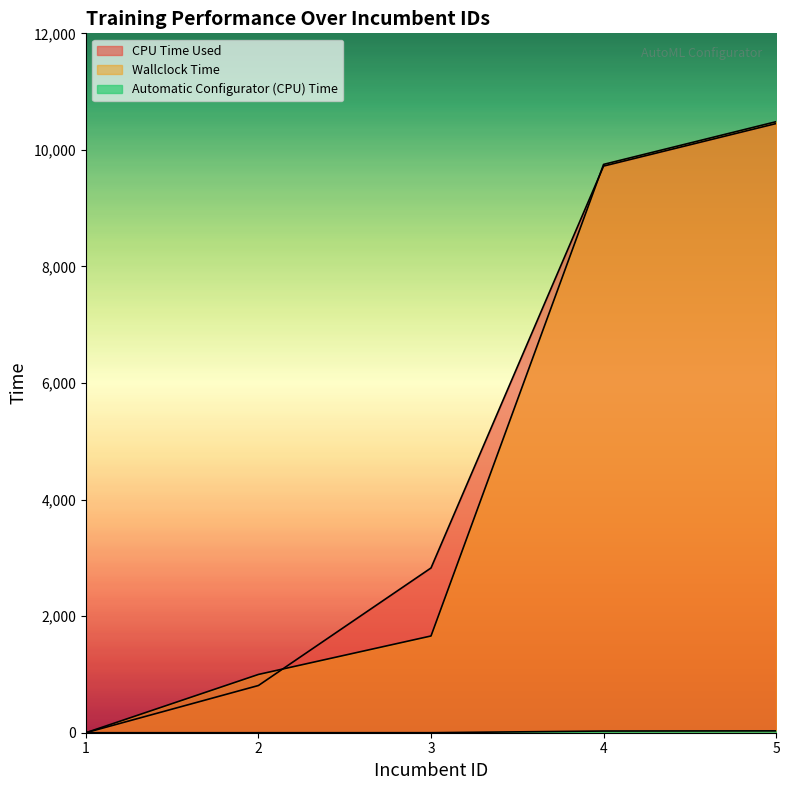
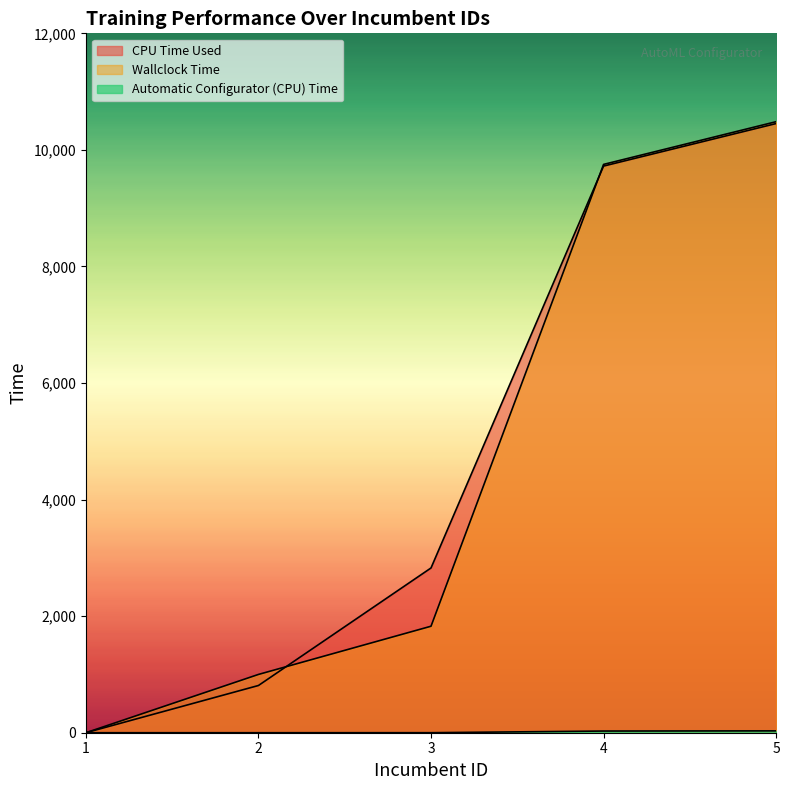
  {
    "CPU Time Used": {
      "2": "800",
      "3": "2,800"
    },
    "Wallclock Time": {
      "2": "1,000",
-     "3": "1,700"
+     "3": "1,800"
    },
    "Automatic Configurator (CPU) Time": {
      "2": "0",
      "3": "0",
      "4": "0",
      "5": "0"
    }
  }
